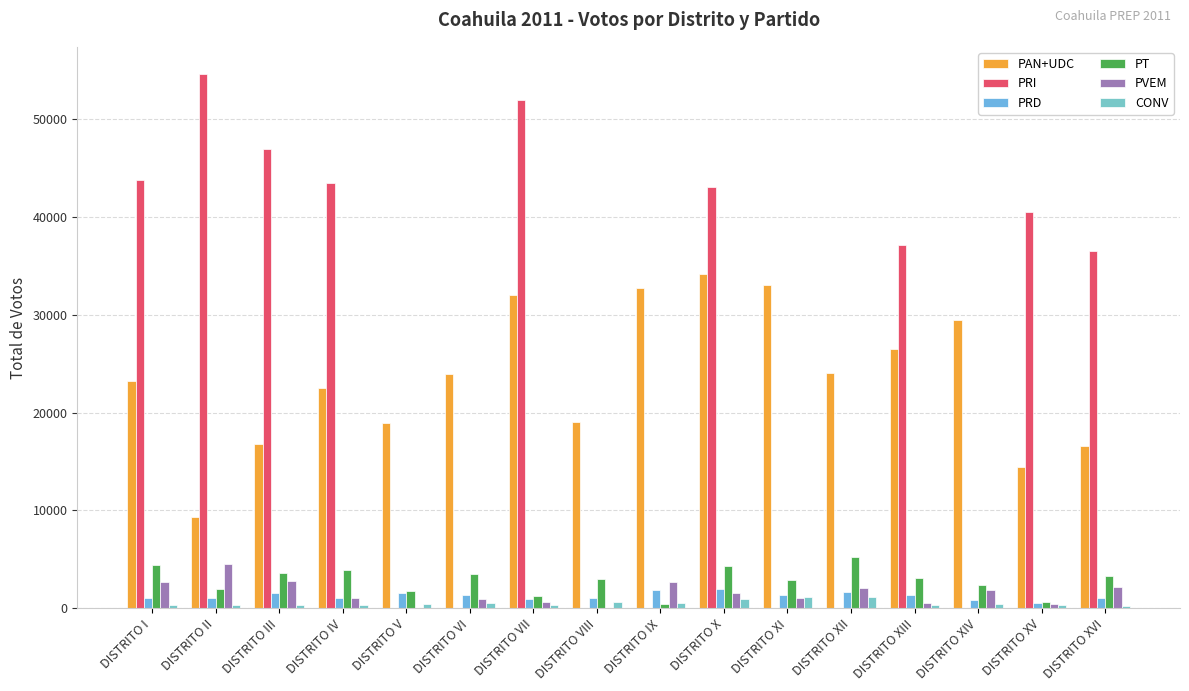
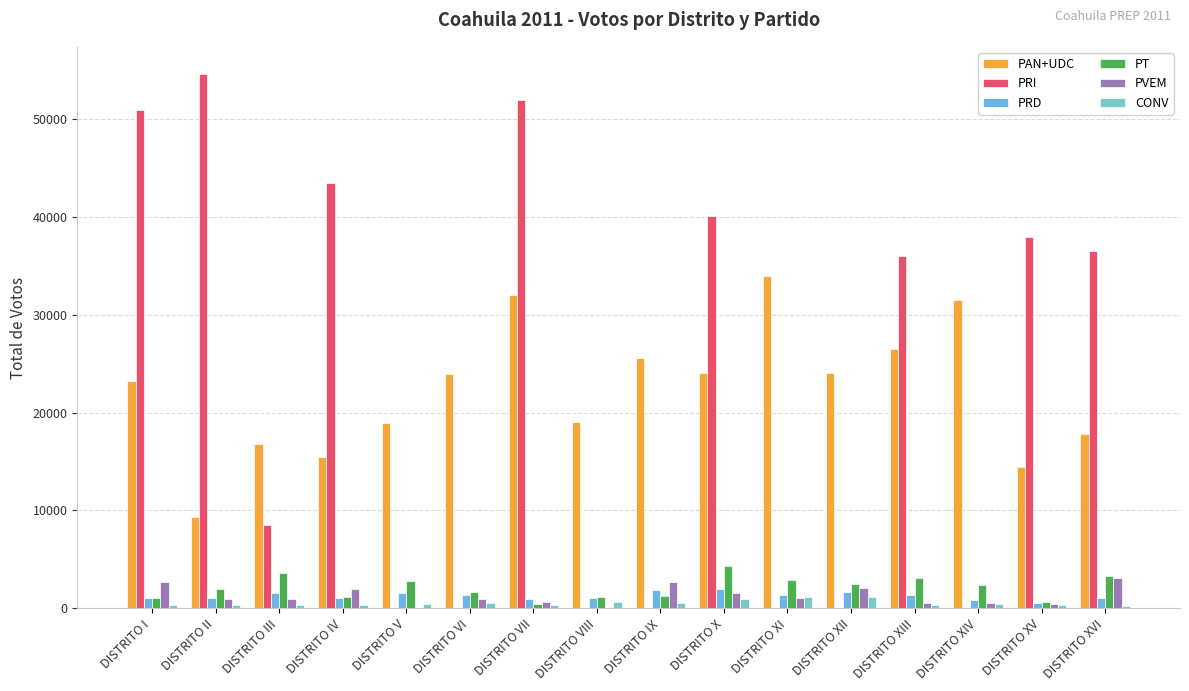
  {
    "PAN+UDC": {
      "DISTRITO I": 23000,
      "DISTRITO II": 9000,
      "DISTRITO III": 17000,
-     "DISTRITO IV": 23000,
+     "DISTRITO IV": 15000,
      "DISTRITO V": 19000,
      "DISTRITO VI": 24000,
      "DISTRITO VII": 32000,
      "DISTRITO VIII": 19000,
-     "DISTRITO IX": 33000,
-     "DISTRITO X": 34000,
-     "DISTRITO XI": 33000,
+     "DISTRITO IX": 26000,
+     "DISTRITO X": 24000,
+     "DISTRITO XI": 34000,
      "DISTRITO XII": 24000,
      "DISTRITO XIII": 27000,
-     "DISTRITO XIV": 29000,
+     "DISTRITO XIV": 31000,
      "DISTRITO XV": 14000,
-     "DISTRITO XVI": 17000
+     "DISTRITO XVI": 18000
    },
    "PRI": {
-     "DISTRITO I": 44000,
+     "DISTRITO I": 51000,
      "DISTRITO II": 55000,
-     "DISTRITO III": 47000,
+     "DISTRITO III": 8000,
      "DISTRITO IV": 44000,
      "DISTRITO V": 0,
      "DISTRITO VI": 0,
      "DISTRITO VII": 52000,
      "DISTRITO VIII": 0,
      "DISTRITO IX": 0,
-     "DISTRITO X": 43000,
+     "DISTRITO X": 40000,
      "DISTRITO XI": 0,
      "DISTRITO XII": 0,
-     "DISTRITO XIII": 37000,
+     "DISTRITO XIII": 36000,
      "DISTRITO XIV": 0,
-     "DISTRITO XV": 40000,
+     "DISTRITO XV": 38000,
      "DISTRITO XVI": 37000
    },
    "PT": {
-     "DISTRITO I": 4000,
+     "DISTRITO I": 1000,
      "DISTRITO II": 2000,
      "DISTRITO III": 4000,
-     "DISTRITO IV": 4000,
-     "DISTRITO V": 2000,
-     "DISTRITO VI": 3000,
-     "DISTRITO VII": 1000,
-     "DISTRITO VIII": 3000,
-     "DISTRITO IX": 0,
+     "DISTRITO IV": 1000,
+     "DISTRITO V": 3000,
+     "DISTRITO VI": 2000,
+     "DISTRITO VII": 0,
+     "DISTRITO VIII": 1000,
+     "DISTRITO IX": 1000,
      "DISTRITO X": 4000,
      "DISTRITO XI": 3000,
-     "DISTRITO XII": 5000,
+     "DISTRITO XII": 2000,
      "DISTRITO XIII": 3000,
      "DISTRITO XIV": 2000,
      "DISTRITO XV": 1000,
      "DISTRITO XVI": 3000
    },
    "PVEM": {
      "DISTRITO I": 3000,
-     "DISTRITO II": 5000,
-     "DISTRITO III": 3000,
-     "DISTRITO IV": 1000,
+     "DISTRITO II": 1000,
+     "DISTRITO III": 1000,
+     "DISTRITO IV": 2000,
      "DISTRITO V": 0,
      "DISTRITO VI": 1000,
      "DISTRITO VII": 1000,
      "DISTRITO VIII": 0,
      "DISTRITO IX": 3000,
      "DISTRITO X": 2000,
      "DISTRITO XI": 1000,
      "DISTRITO XII": 2000,
      "DISTRITO XIII": 0,
-     "DISTRITO XIV": 2000,
+     "DISTRITO XIV": 1000,
      "DISTRITO XV": 0,
-     "DISTRITO XVI": 2000
+     "DISTRITO XVI": 3000
    }
  }
